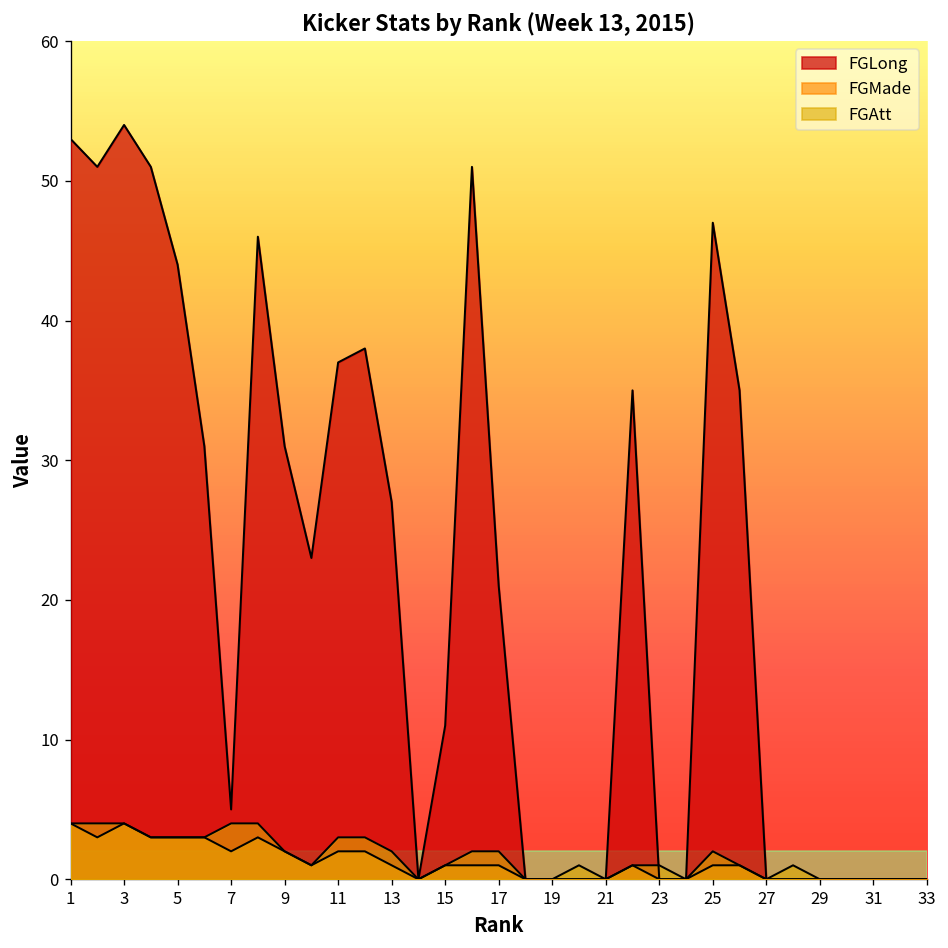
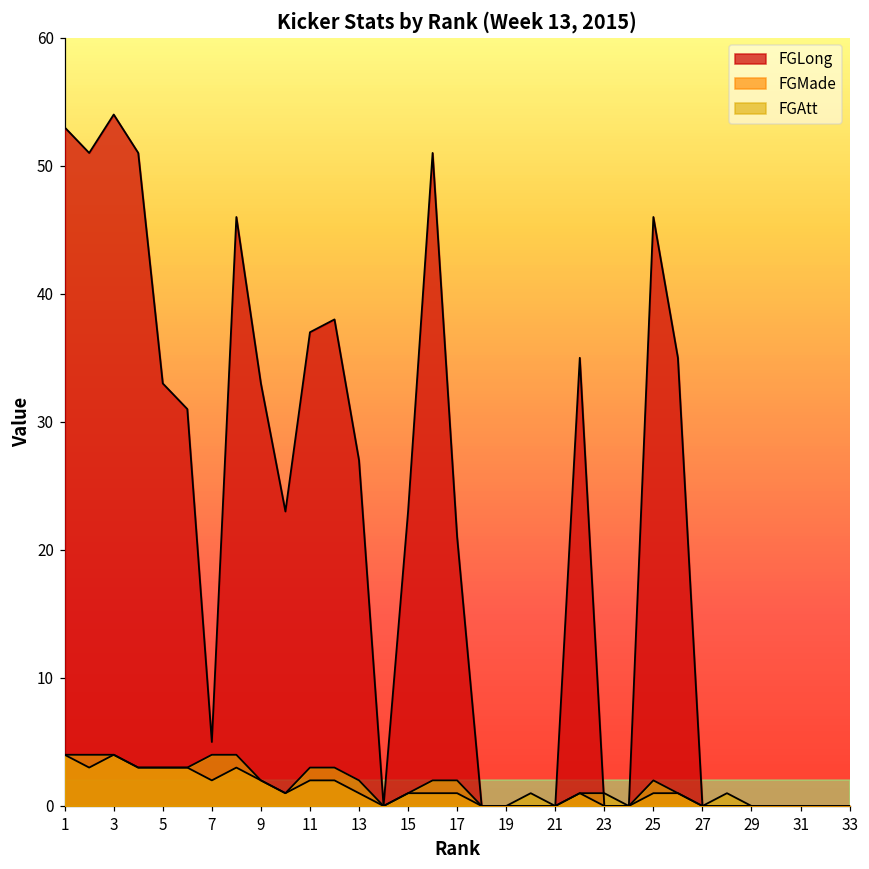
  {
    "FGLong": {
      "1": 53,
      "3": 54,
-     "5": 44,
+     "5": 33,
      "7": 5,
-     "9": 31,
+     "9": 33,
      "11": 37,
      "13": 27,
-     "15": 11,
+     "15": 23,
      "17": 21,
-     "25": 47
+     "25": 46
    }
  }
